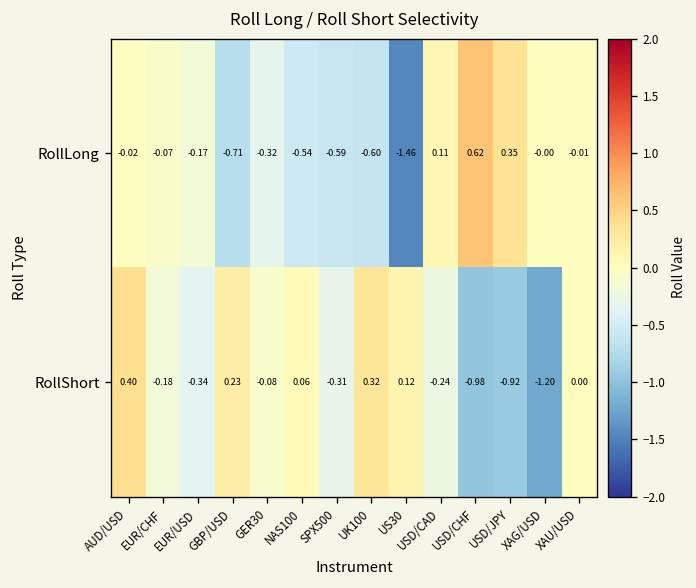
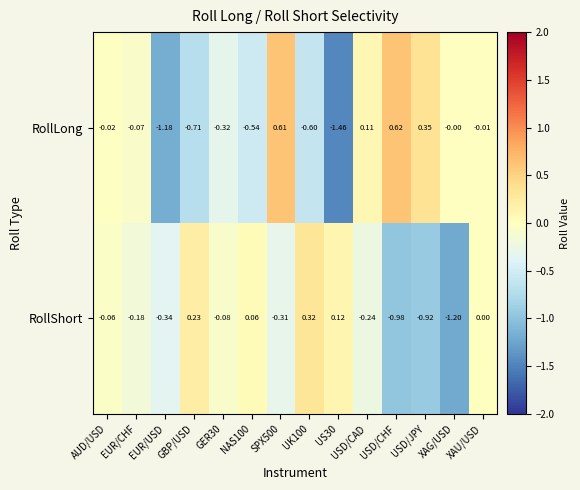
  {
    "RollLong": {
      "AUD/USD": -0.02,
      "EUR/CHF": -0.07,
-     "EUR/USD": -0.17,
+     "EUR/USD": -1.18,
      "GBP/USD": -0.71,
      "GER30": -0.32,
      "NAS100": -0.54,
-     "SPX500": -0.59,
+     "SPX500": 0.61,
      "UK100": -0.60,
      "US30": -1.46,
      "USD/CAD": 0.11,
      "USD/CHF": 0.62,
      "USD/JPY": 0.35,
      "XAG/USD": -0.00,
      "XAU/USD": -0.01
    },
    "RollShort": {
-     "AUD/USD": 0.40,
+     "AUD/USD": -0.06,
      "EUR/CHF": -0.18,
      "EUR/USD": -0.34,
      "GBP/USD": 0.23,
      "GER30": -0.08,
      "NAS100": 0.06,
      "SPX500": -0.31,
      "UK100": 0.32,
      "US30": 0.12,
      "USD/CAD": -0.24,
      "USD/CHF": -0.98,
      "USD/JPY": -0.92,
      "XAG/USD": -1.20,
      "XAU/USD": 0.00
    }
  }
